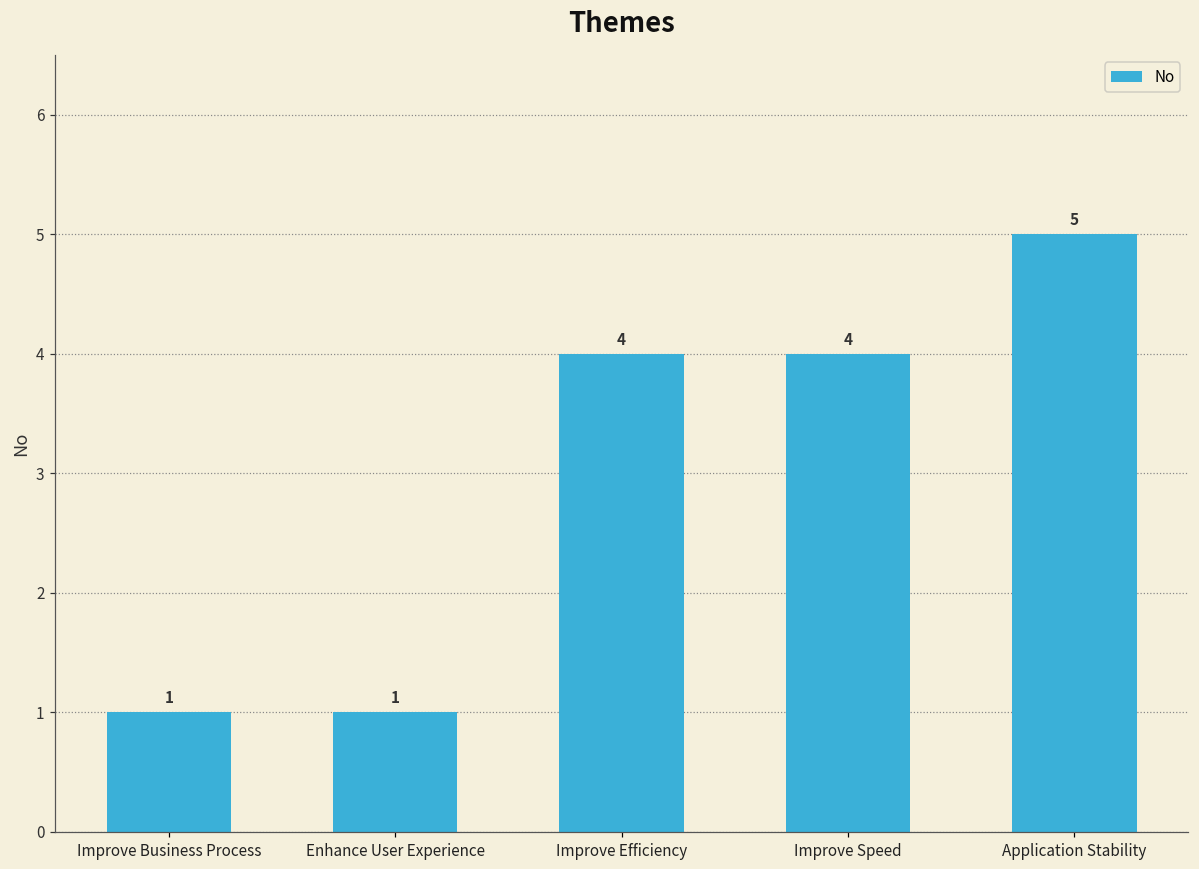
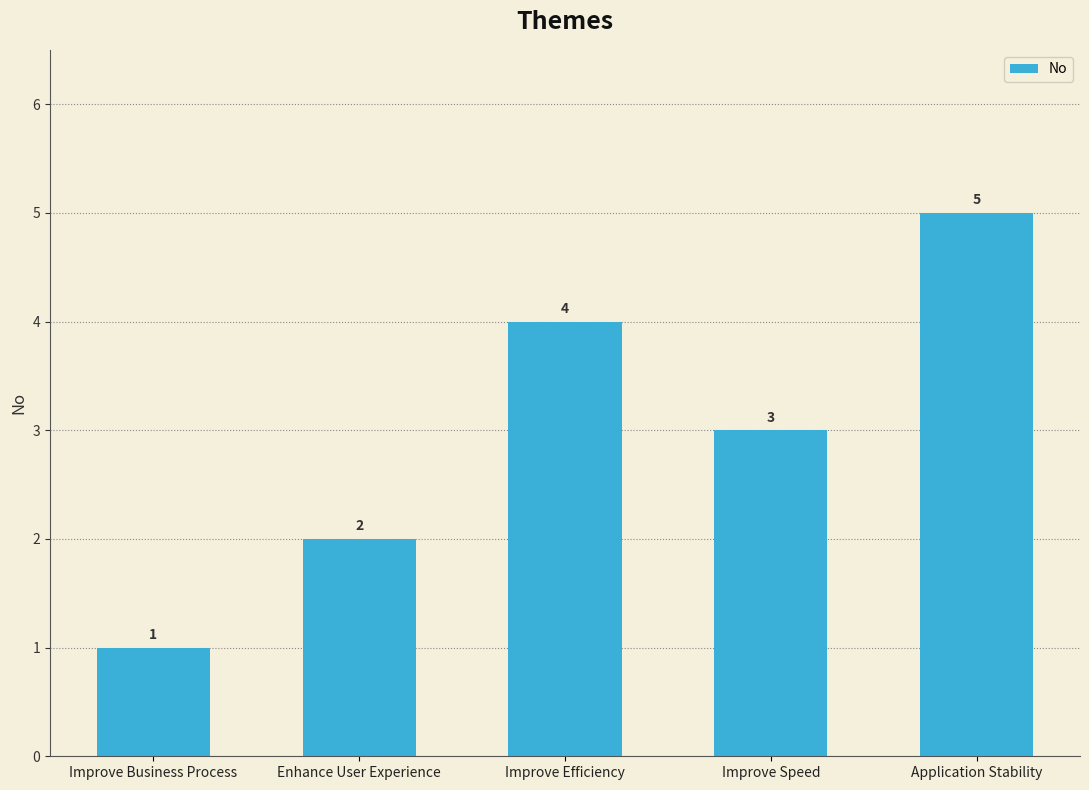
  {
    "Improve Business Process": 1,
-   "Enhance User Experience": 1,
+   "Enhance User Experience": 2,
    "Improve Efficiency": 4,
-   "Improve Speed": 4,
+   "Improve Speed": 3,
    "Application Stability": 5
  }
